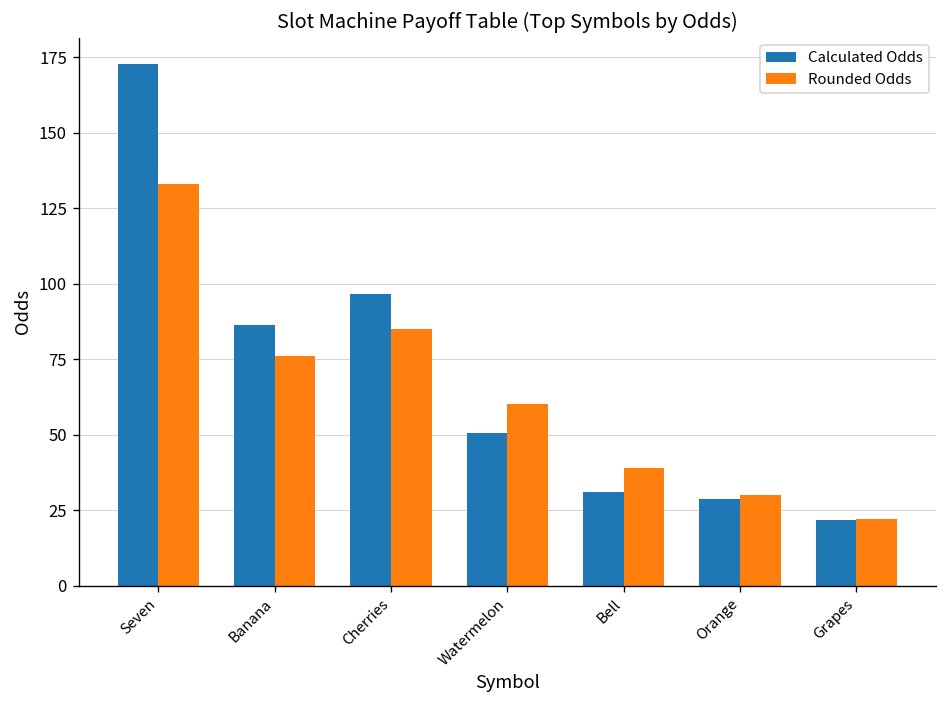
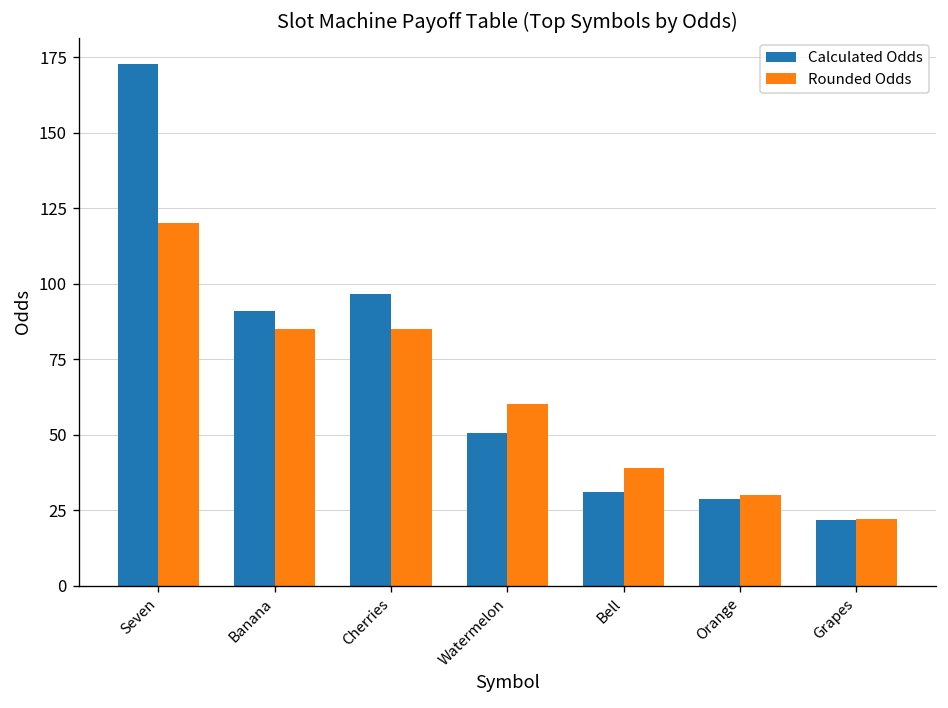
  {
    "Calculated Odds": {
      "Seven": 173,
-     "Banana": 86,
+     "Banana": 91,
      "Cherries": 97,
      "Watermelon": 51,
      "Bell": 31,
      "Orange": 29,
      "Grapes": 22
    },
    "Rounded Odds": {
-     "Seven": 133,
-     "Banana": 76,
+     "Seven": 120,
+     "Banana": 85,
      "Cherries": 85,
      "Watermelon": 60,
      "Bell": 39,
      "Orange": 30,
      "Grapes": 22
    }
  }
